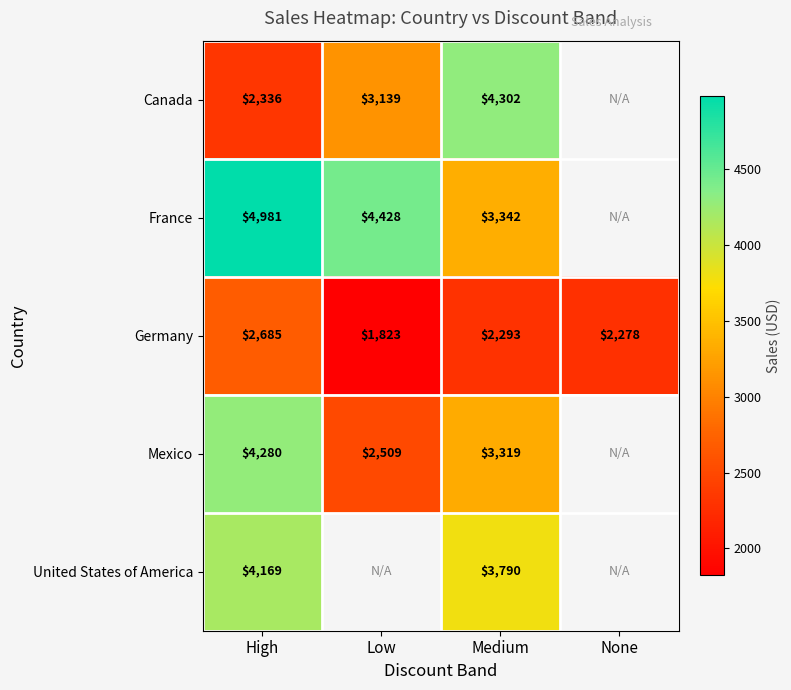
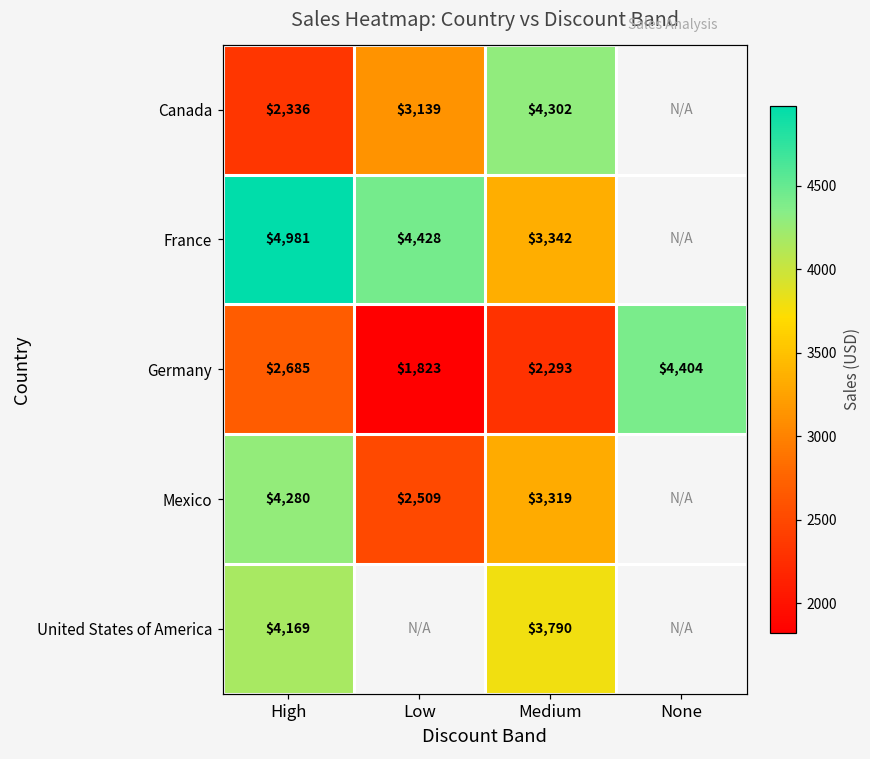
  {
    "Canada": {
      "High": "$2,336",
      "Low": "$3,139",
      "Medium": "$4,302"
    },
    "France": {
      "High": "$4,981",
      "Low": "$4,428",
      "Medium": "$3,342"
    },
    "Germany": {
      "High": "$2,685",
      "Low": "$1,823",
      "Medium": "$2,293",
-     "None": "$2,278"
+     "None": "$4,404"
    },
    "Mexico": {
      "High": "$4,280",
      "Low": "$2,509",
      "Medium": "$3,319"
    },
    "United States of America": {
      "High": "$4,169",
      "Medium": "$3,790"
    }
  }
